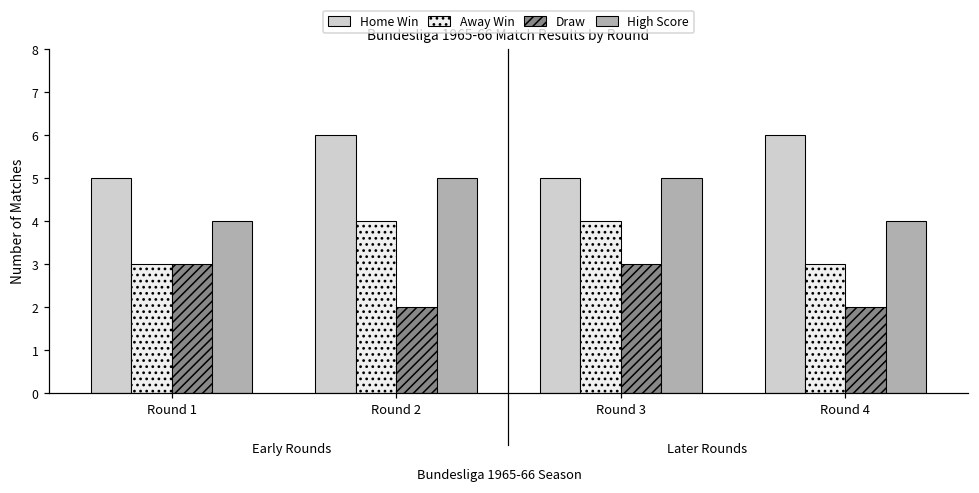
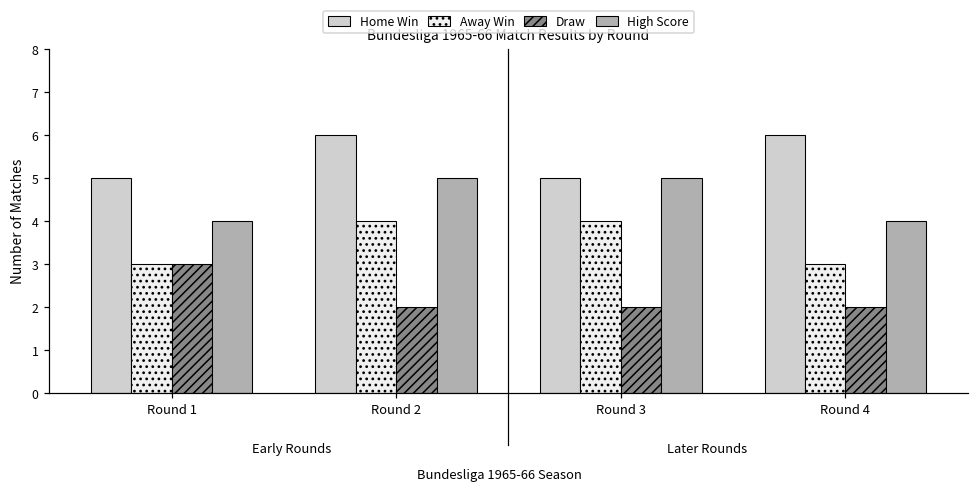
  {
    "Draw": {
      "Round 1": 3,
      "Round 2": 2,
-     "Round 3": 3,
+     "Round 3": 2,
      "Round 4": 2
    }
  }
